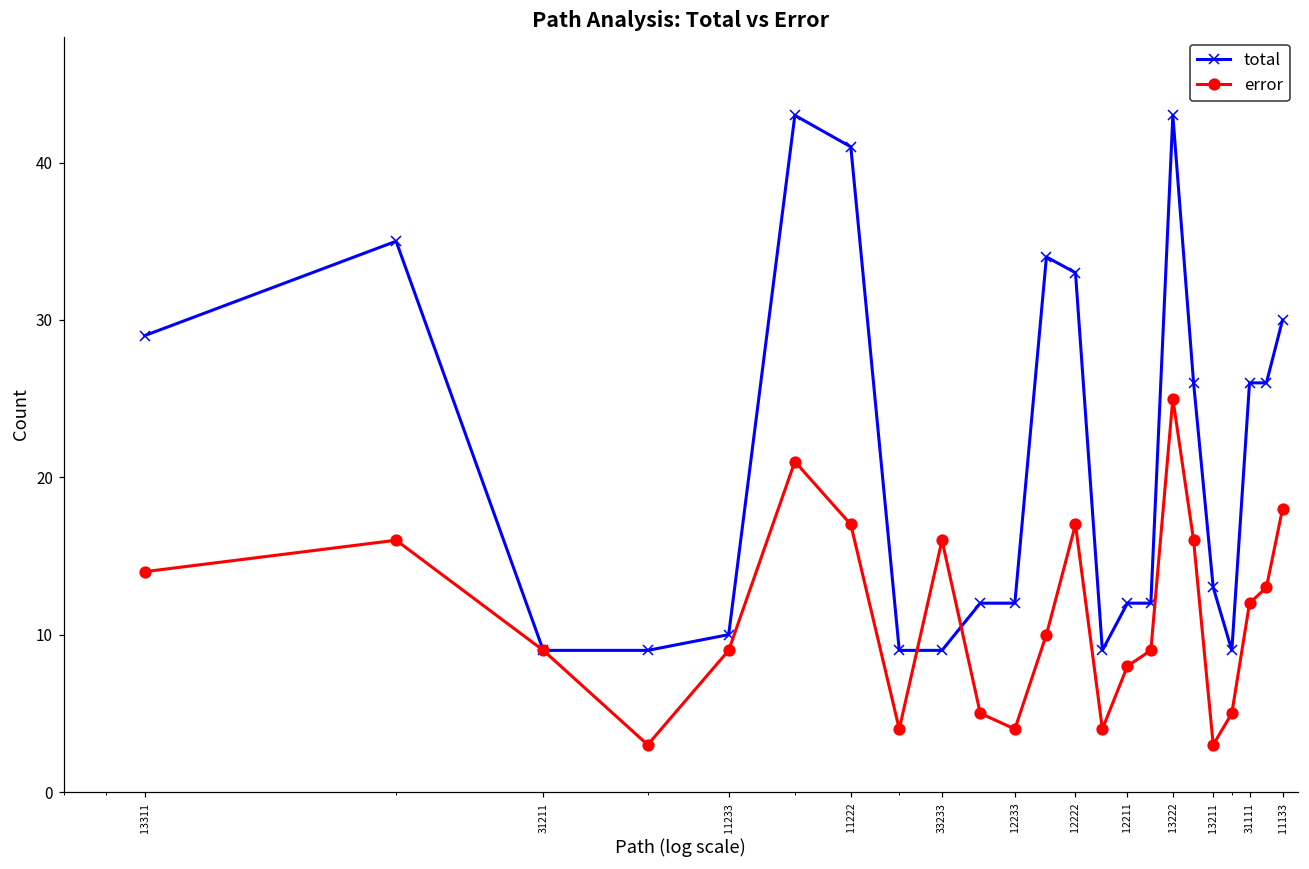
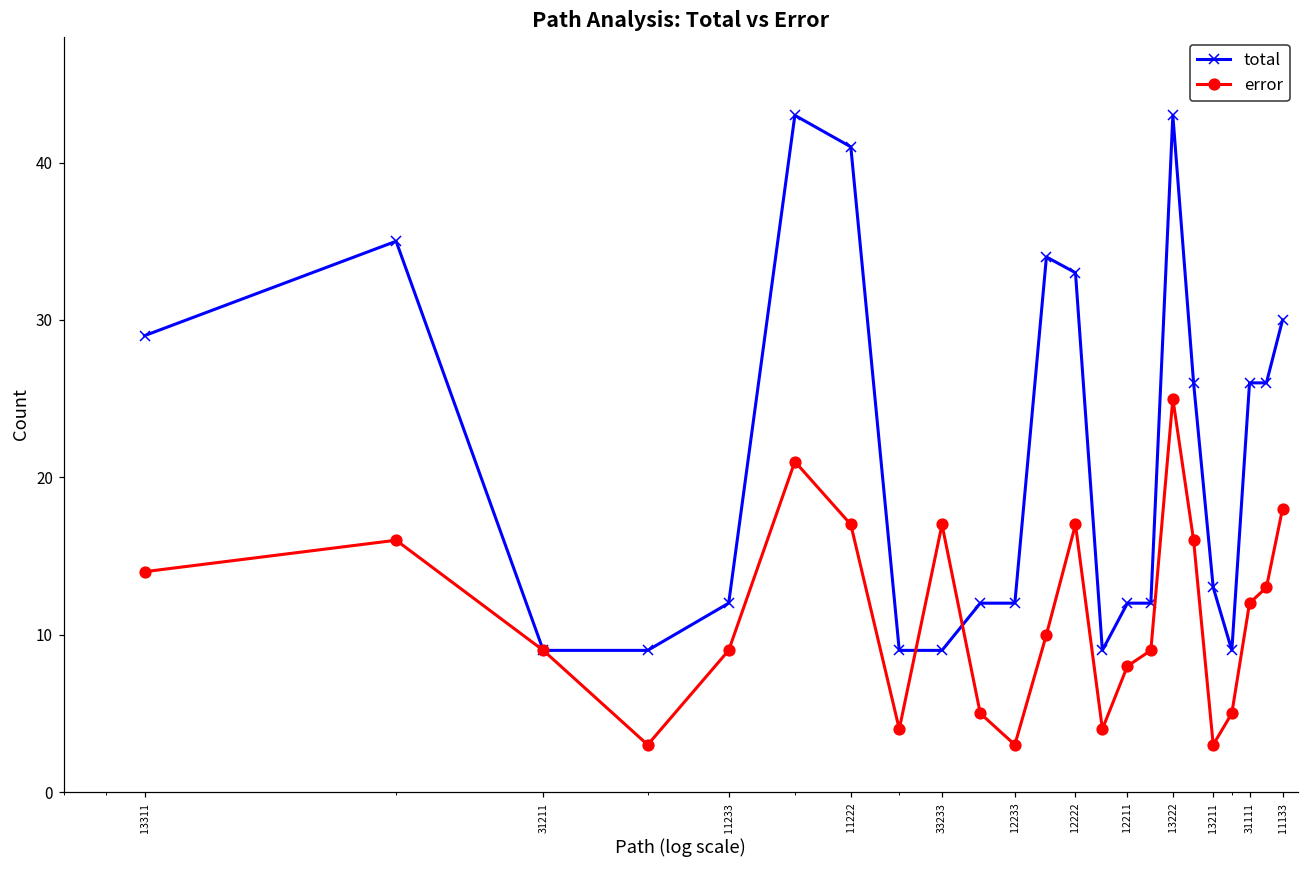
  {
    "total": {
      "13311": 29,
-     "11233": 10,
+     "11233": 12,
      "11222": 41,
      "33233": 9,
      "12233": 12,
      "12222": 33,
      "12211": 12,
      "13222": 43,
      "13211": 13,
      "31111": 26,
      "11133": 30
    },
    "error": {
      "13311": 14,
      "11233": 9,
      "11222": 17,
-     "33233": 16,
-     "12233": 4,
+     "33233": 17,
+     "12233": 3,
      "12222": 17,
      "12211": 8,
      "13222": 25,
      "13211": 3,
      "31111": 12,
      "11133": 18
    }
  }
